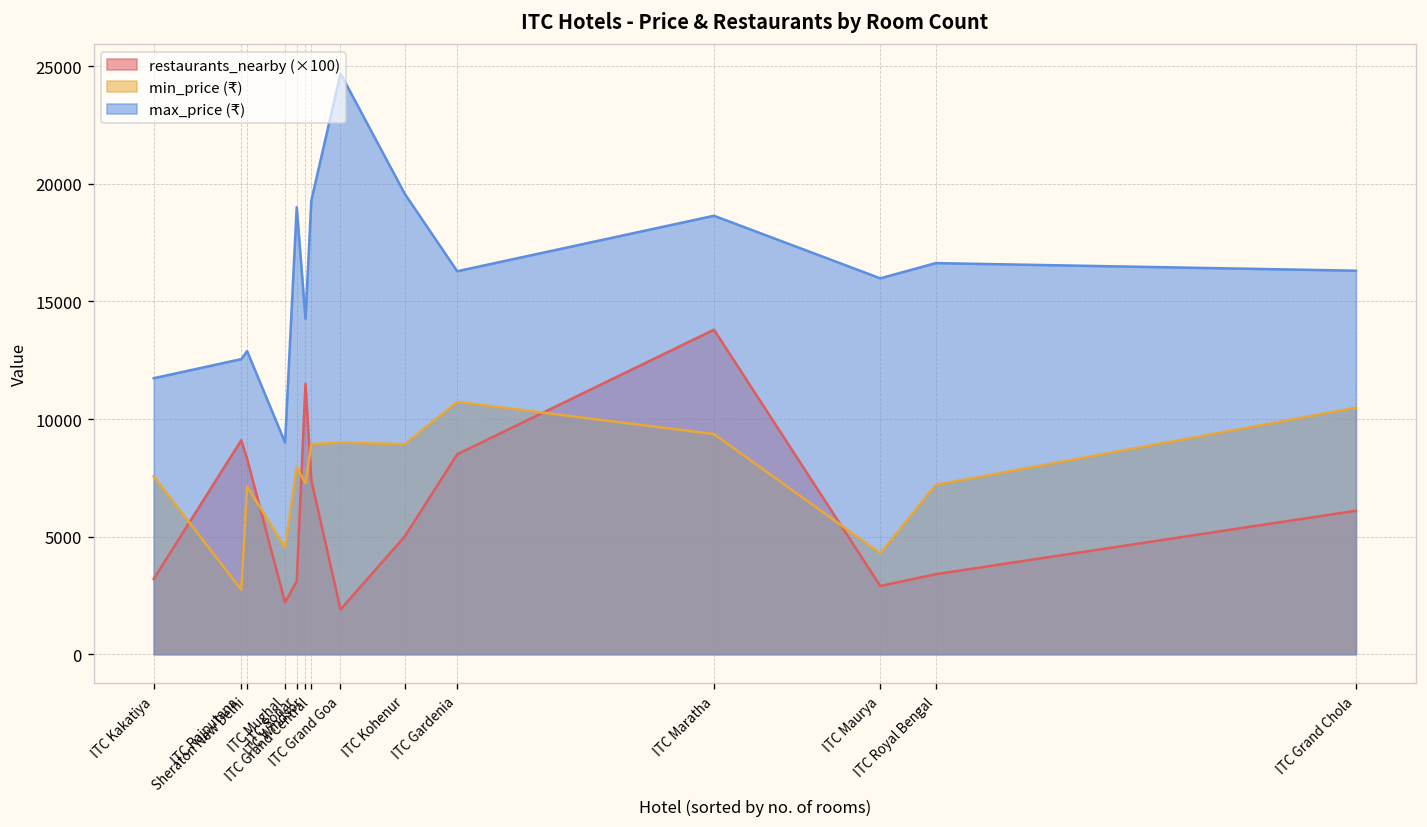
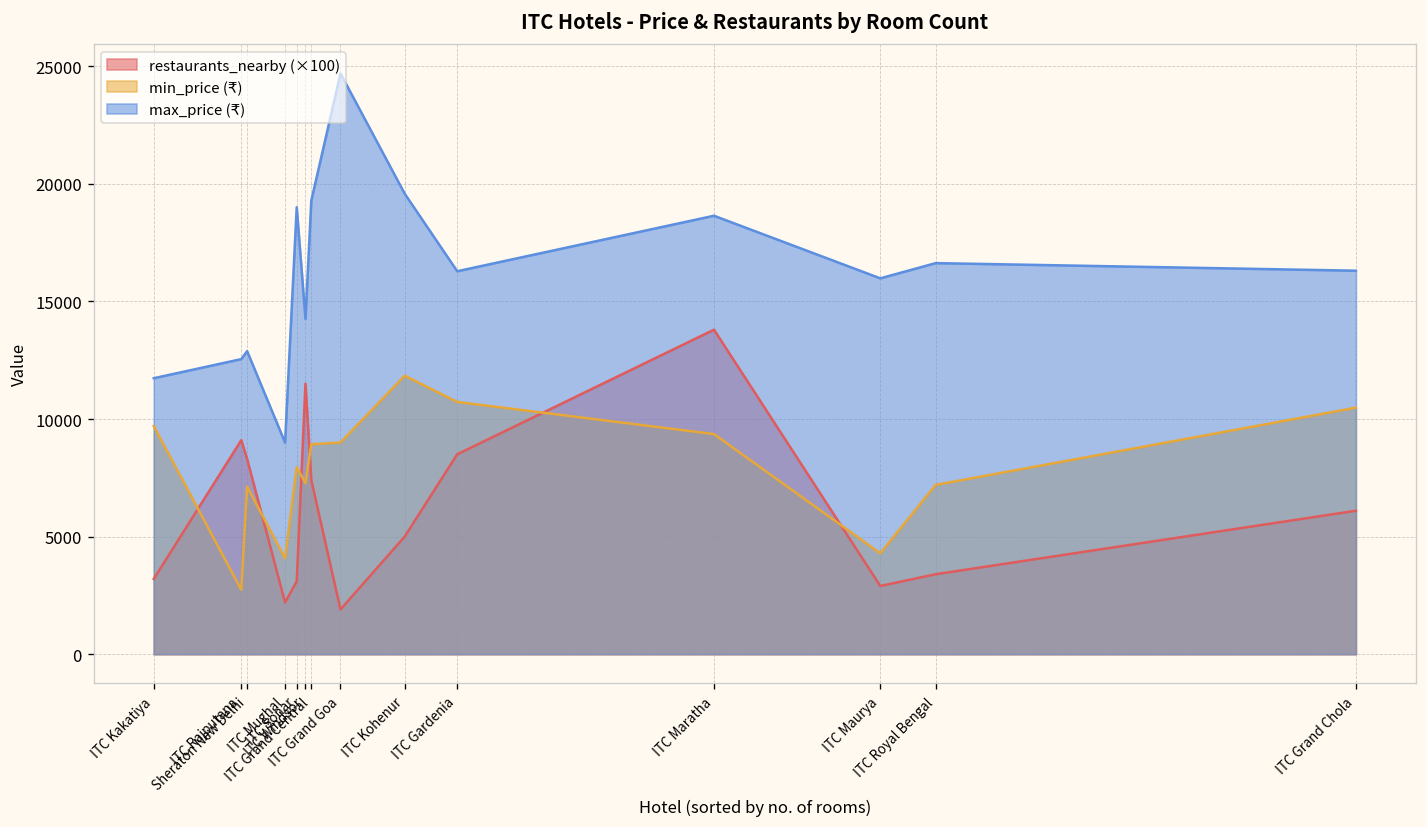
  {
    "restaurants_nearby (×100)": {
      "ITC Kakatiya": 3200,
      "ITC Rajputana": 9100,
      "Sheraton New Delhi": 8300,
      "ITC Mughal": 2200,
      "ITC Sonar": 3100,
      "ITC Windsor": 11500,
      "ITC Grand Central": 7400,
      "ITC Grand Goa": 1900,
      "ITC Kohenur": 5000,
      "ITC Gardenia": 8500,
      "ITC Maratha": 13800,
      "ITC Maurya": 2900,
      "ITC Royal Bengal": 3400,
      "ITC Grand Chola": 6100
    },
    "min_price (₹)": {
-     "ITC Kakatiya": 7600,
+     "ITC Kakatiya": 9700,
      "ITC Rajputana": 2700,
      "Sheraton New Delhi": 7100,
-     "ITC Mughal": 4500,
+     "ITC Mughal": 4100,
      "ITC Sonar": 8000,
      "ITC Windsor": 7300,
      "ITC Grand Central": 8900,
      "ITC Grand Goa": 9000,
-     "ITC Kohenur": 8900,
+     "ITC Kohenur": 11800,
      "ITC Gardenia": 10700,
      "ITC Maratha": 9400,
      "ITC Maurya": 4300,
      "ITC Royal Bengal": 7200,
      "ITC Grand Chola": 10500
    },
    "max_price (₹)": {
      "ITC Kakatiya": 11700,
      "ITC Rajputana": 12500,
      "Sheraton New Delhi": 12900,
      "ITC Mughal": 9000,
      "ITC Sonar": 19000,
      "ITC Windsor": 14300,
      "ITC Grand Central": 19300,
      "ITC Kohenur": 19600,
      "ITC Gardenia": 16300,
      "ITC Maratha": 18600,
      "ITC Maurya": 16000,
      "ITC Royal Bengal": 16600,
      "ITC Grand Chola": 16300
    }
  }
